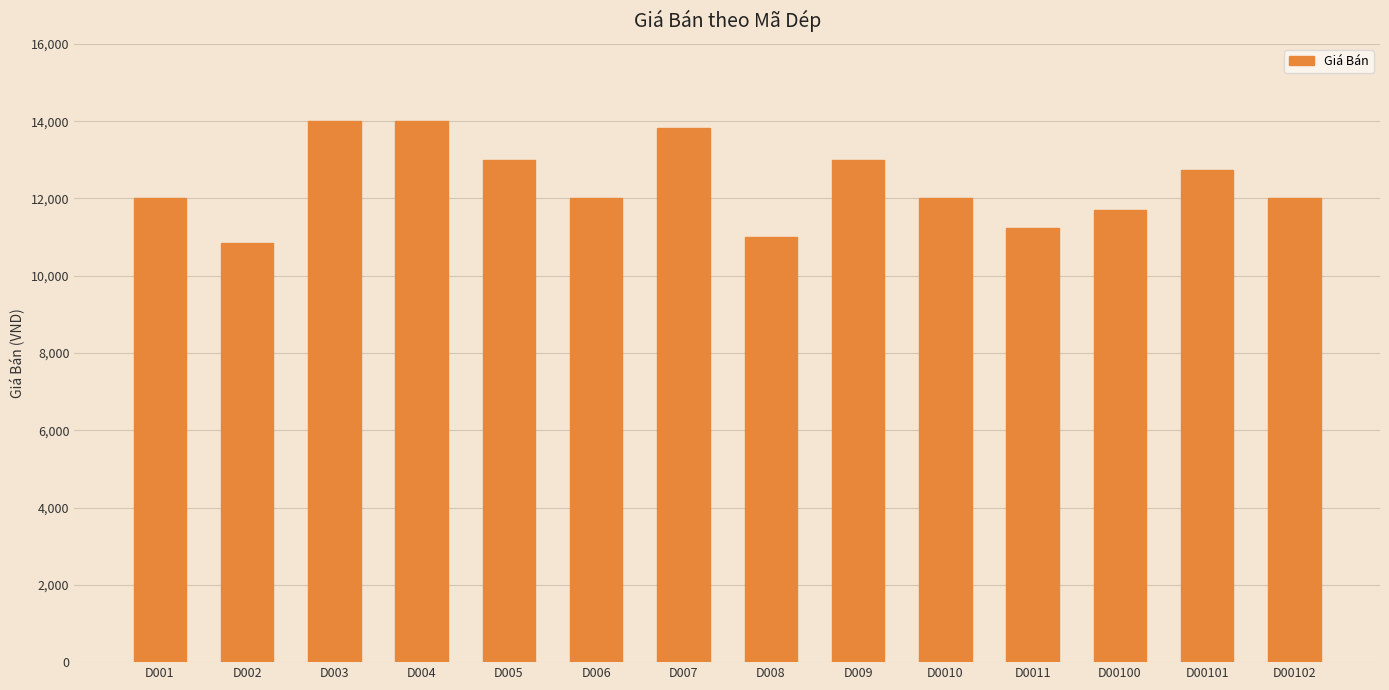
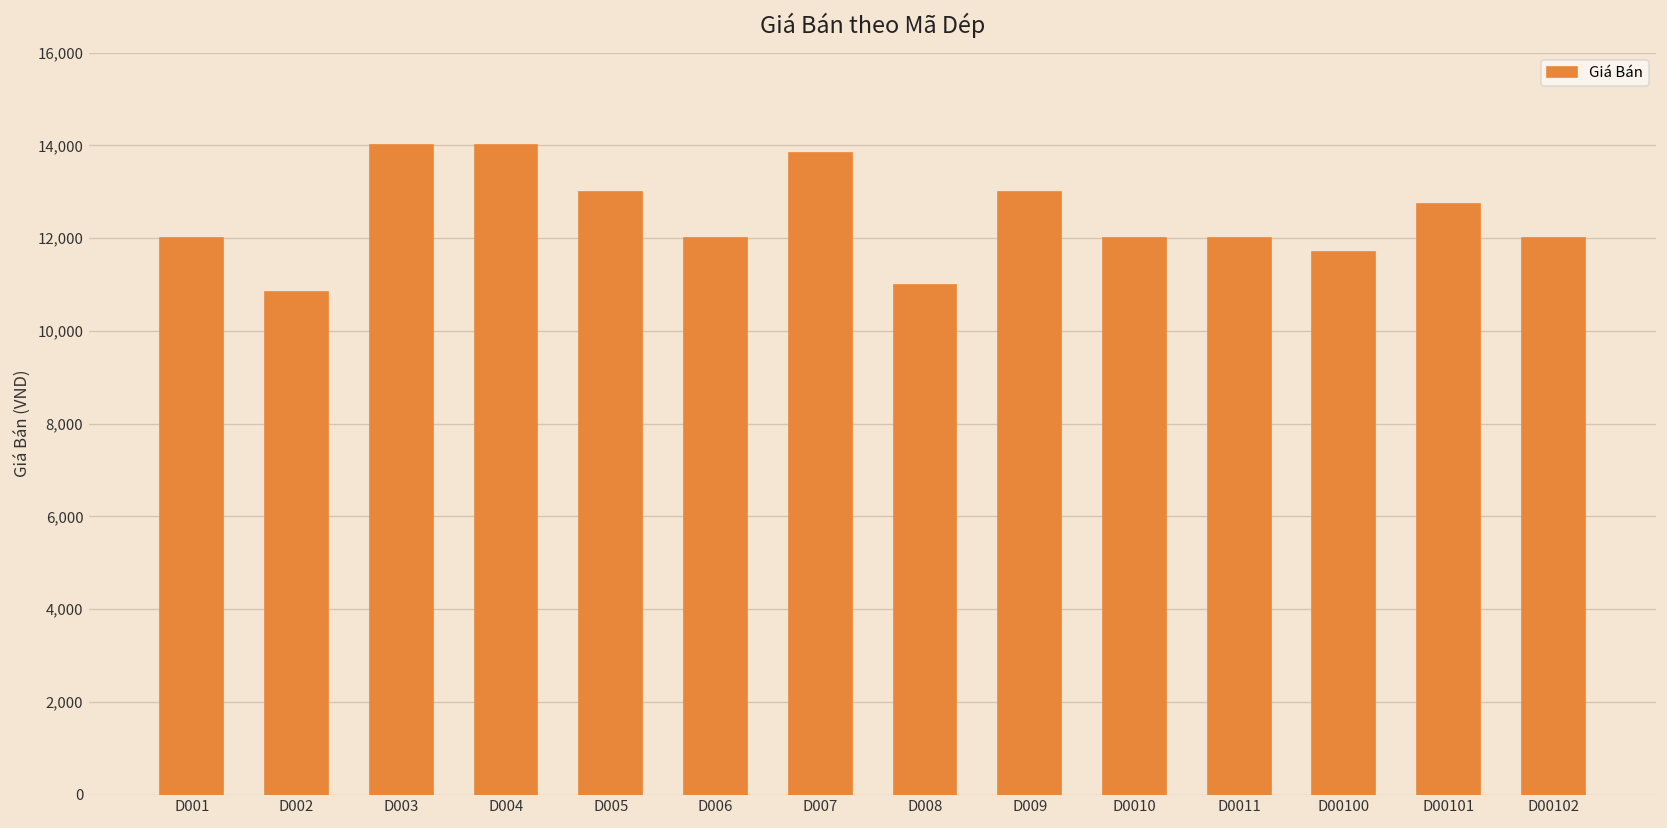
  {
    "D001": "12,000",
    "D002": "10,800",
    "D003": "14,000",
    "D004": "14,000",
    "D005": "13,000",
    "D006": "12,000",
    "D007": "13,800",
    "D008": "11,000",
    "D009": "13,000",
    "D0010": "12,000",
-   "D0011": "11,200",
+   "D0011": "12,000",
    "D00100": "11,700",
    "D00101": "12,700",
    "D00102": "12,000"
  }
